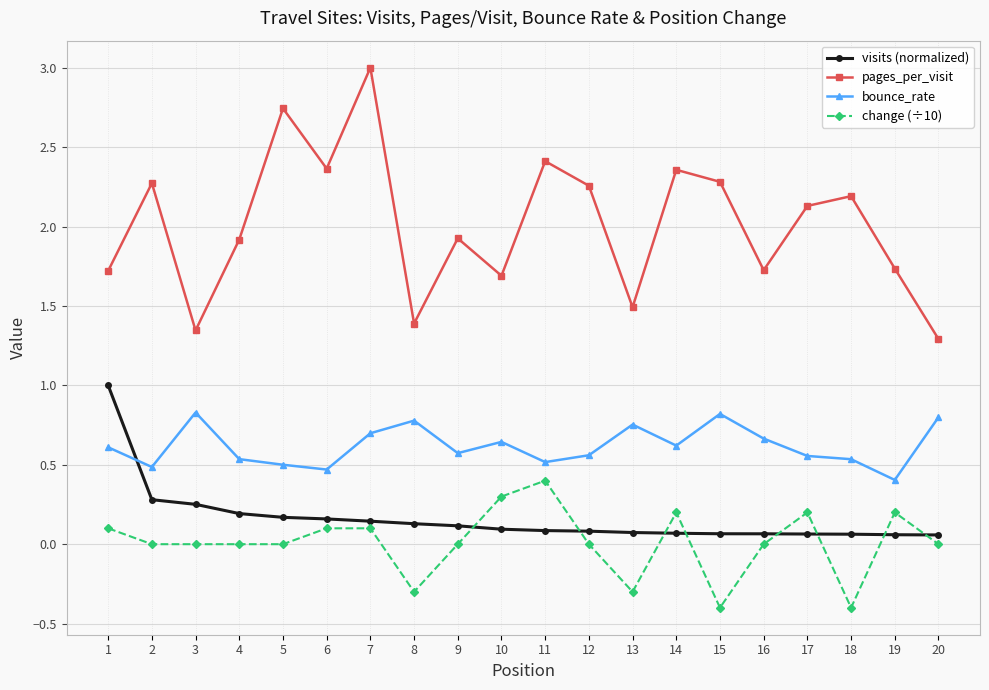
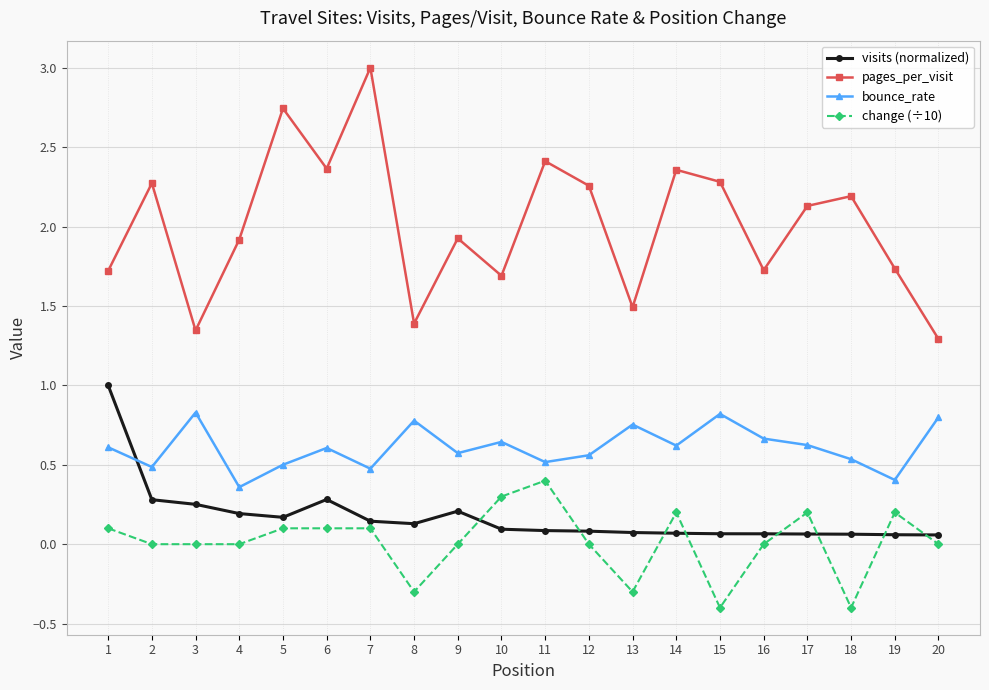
  {
    "visits (normalized)": {
      "1": 1.00,
      "2": 0.28,
      "3": 0.25,
      "4": 0.19,
      "5": 0.17,
-     "6": 0.16,
+     "6": 0.28,
      "7": 0.14,
      "8": 0.13,
-     "9": 0.12,
+     "9": 0.21,
      "10": 0.09,
      "11": 0.09,
      "12": 0.08,
      "13": 0.07,
      "14": 0.07,
      "15": 0.07,
      "16": 0.07,
      "17": 0.06,
      "18": 0.06,
      "19": 0.06,
      "20": 0.06
    },
    "pages_per_visit": {
      "1": 1.72,
      "2": 2.27,
      "3": 1.35,
      "4": 1.92,
      "5": 2.74,
      "6": 2.36,
      "7": 3.00,
      "8": 1.39,
      "9": 1.93,
      "10": 1.69,
      "11": 2.41,
      "12": 2.26,
      "13": 1.49,
      "14": 2.36,
      "15": 2.28,
      "16": 1.73,
      "17": 2.13,
      "18": 2.19,
      "19": 1.74,
      "20": 1.29
    },
    "bounce_rate": {
      "1": 0.61,
      "2": 0.49,
      "3": 0.83,
-     "4": 0.54,
+     "4": 0.36,
      "5": 0.50,
-     "6": 0.47,
-     "7": 0.70,
+     "6": 0.61,
+     "7": 0.48,
      "8": 0.78,
      "9": 0.57,
      "10": 0.64,
      "11": 0.52,
      "12": 0.56,
      "13": 0.75,
      "14": 0.62,
      "15": 0.82,
      "16": 0.66,
-     "17": 0.56,
+     "17": 0.62,
      "18": 0.54,
      "19": 0.40,
      "20": 0.80
    },
    "change (÷10)": {
      "1": 0.10,
      "2": 0.00,
      "3": 0.00,
      "4": 0.00,
-     "5": 0.00,
+     "5": 0.10,
      "6": 0.10,
      "7": 0.10,
      "8": -0.30,
      "9": 0.00,
      "10": 0.30,
      "11": 0.40,
      "12": 0.00,
      "13": -0.30,
      "14": 0.20,
      "15": -0.40,
      "16": 0.00,
      "17": 0.20,
      "18": -0.40,
      "19": 0.20,
      "20": 0.00
    }
  }
